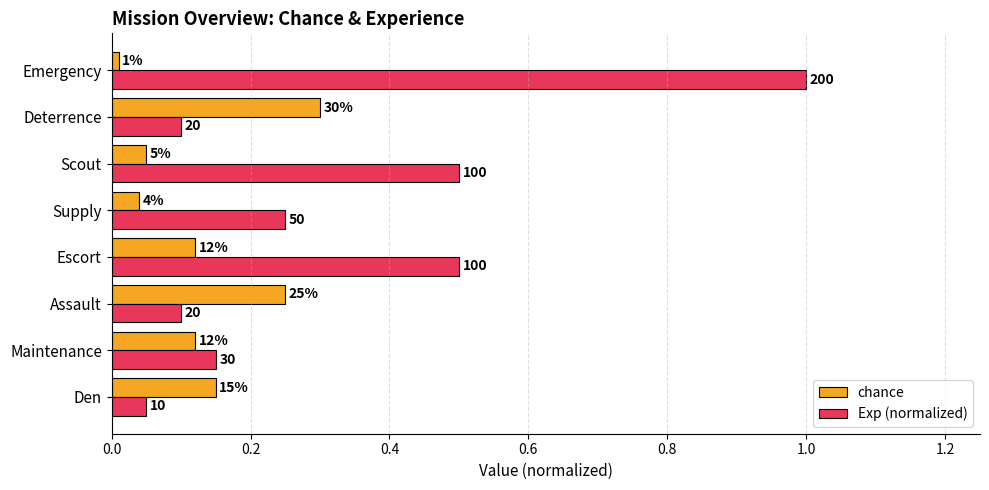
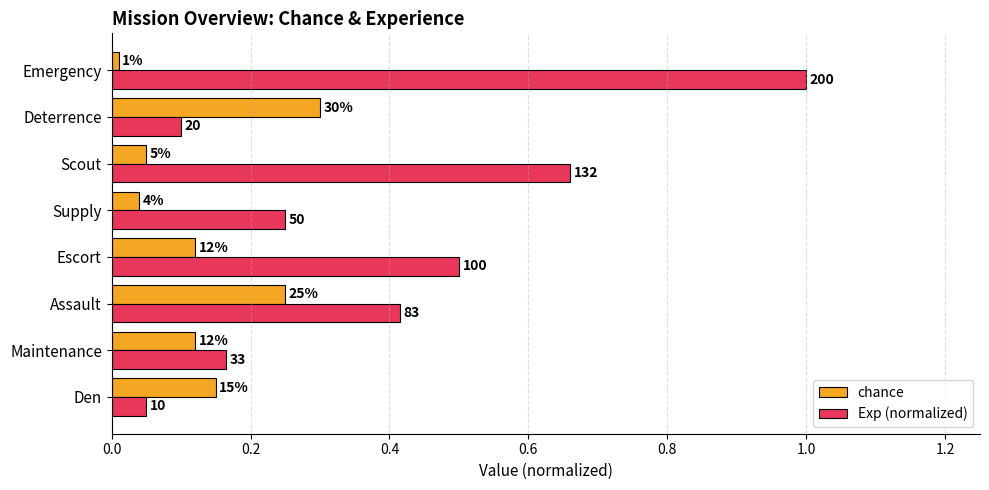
  {
    "chance": {
      "Emergency": "1%",
      "Deterrence": "30%",
      "Scout": "5%",
      "Supply": "4%",
      "Escort": "12%",
      "Assault": "25%",
      "Maintenance": "12%",
      "Den": "15%"
    },
    "Exp (normalized)": {
-     "Scout": "100",
-     "Assault": "20",
-     "Maintenance": "30"
+     "Scout": "132",
+     "Assault": "83",
+     "Maintenance": "33"
    }
  }
